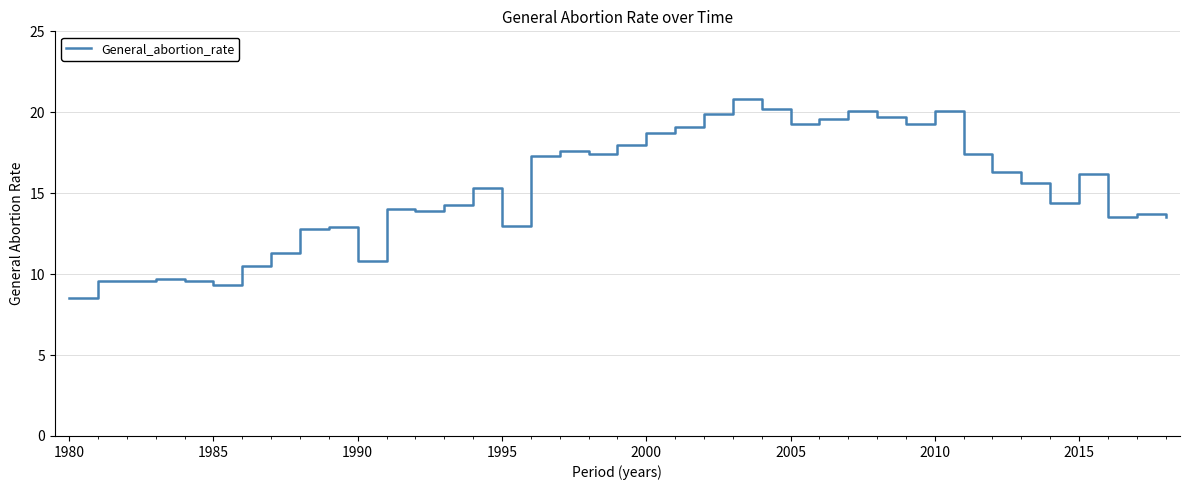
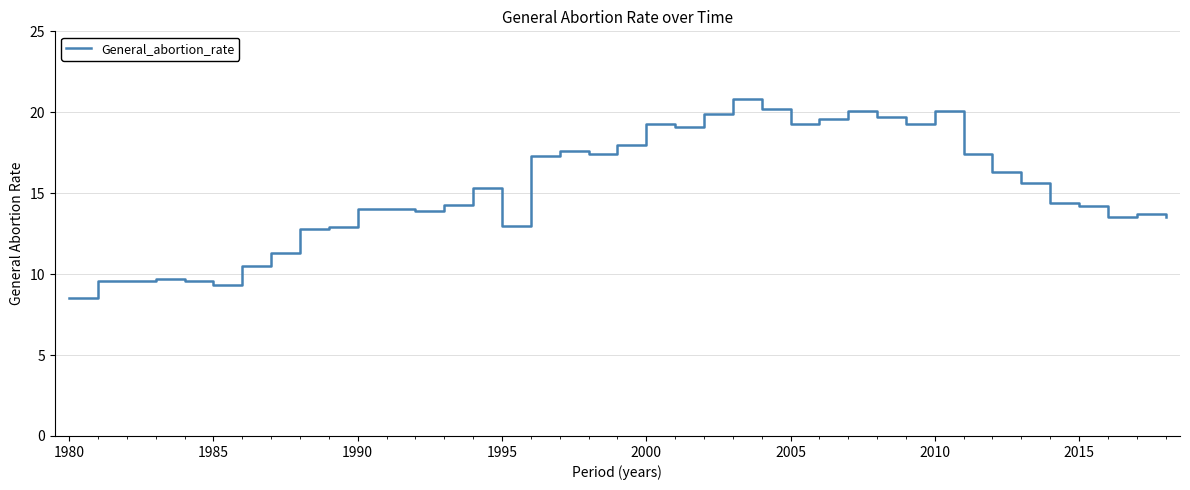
  {
    "1980": 8.5,
    "1985": 9.3,
-   "1990": 10.8,
+   "1990": 14.0,
    "1995": 13.0,
-   "2000": 18.7,
+   "2000": 19.3,
    "2005": 19.3,
    "2010": 20.1,
-   "2015": 16.2
+   "2015": 14.2
  }
